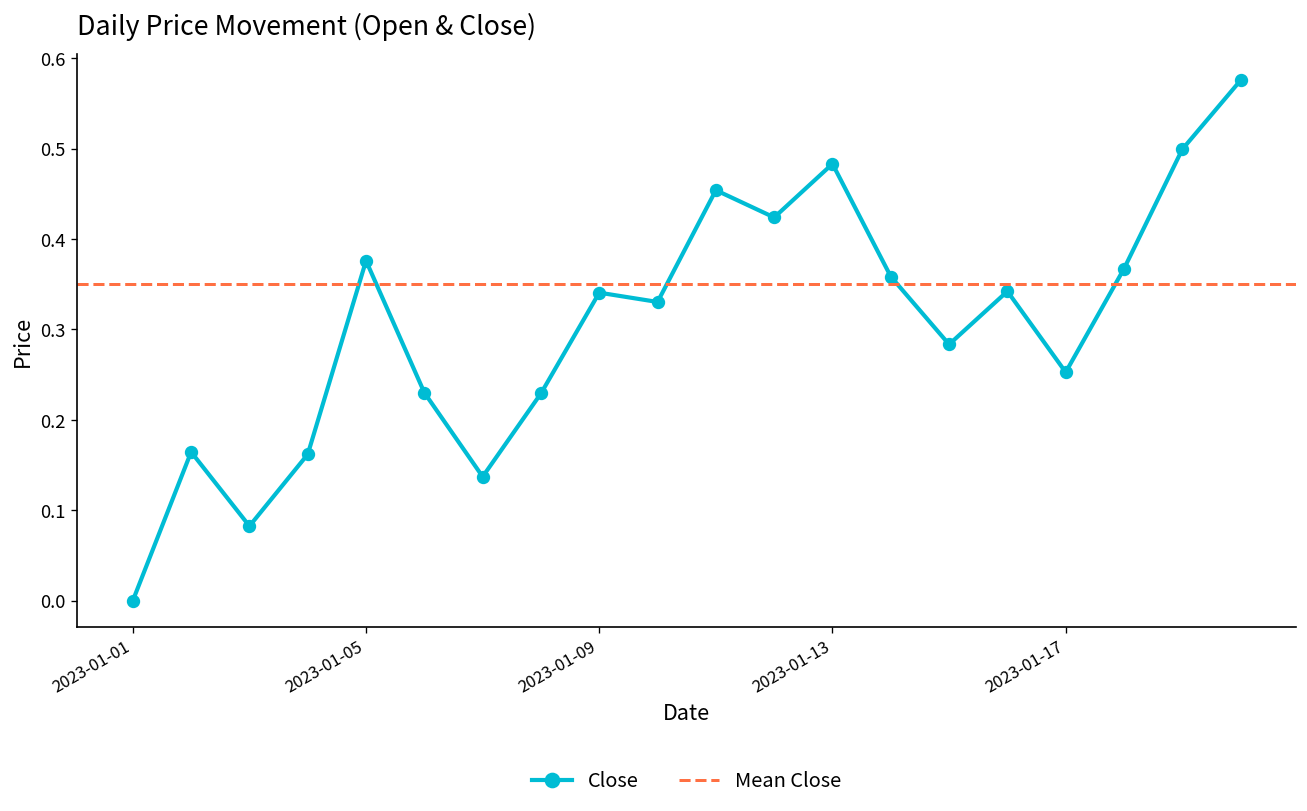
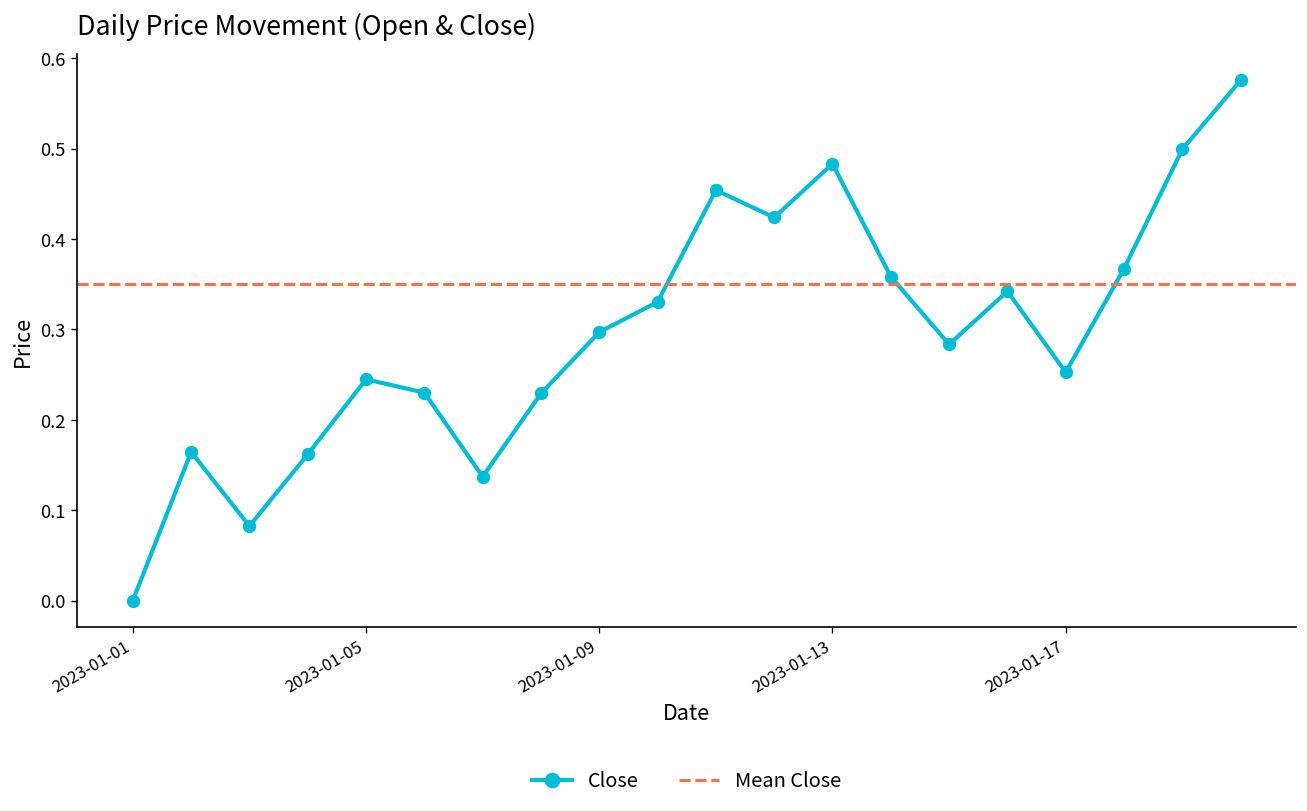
  {
    "2023-01-01": 0.00,
-   "2023-01-05": 0.38,
-   "2023-01-09": 0.34,
+   "2023-01-05": 0.24,
+   "2023-01-09": 0.30,
    "2023-01-13": 0.48,
    "2023-01-17": 0.25
  }
